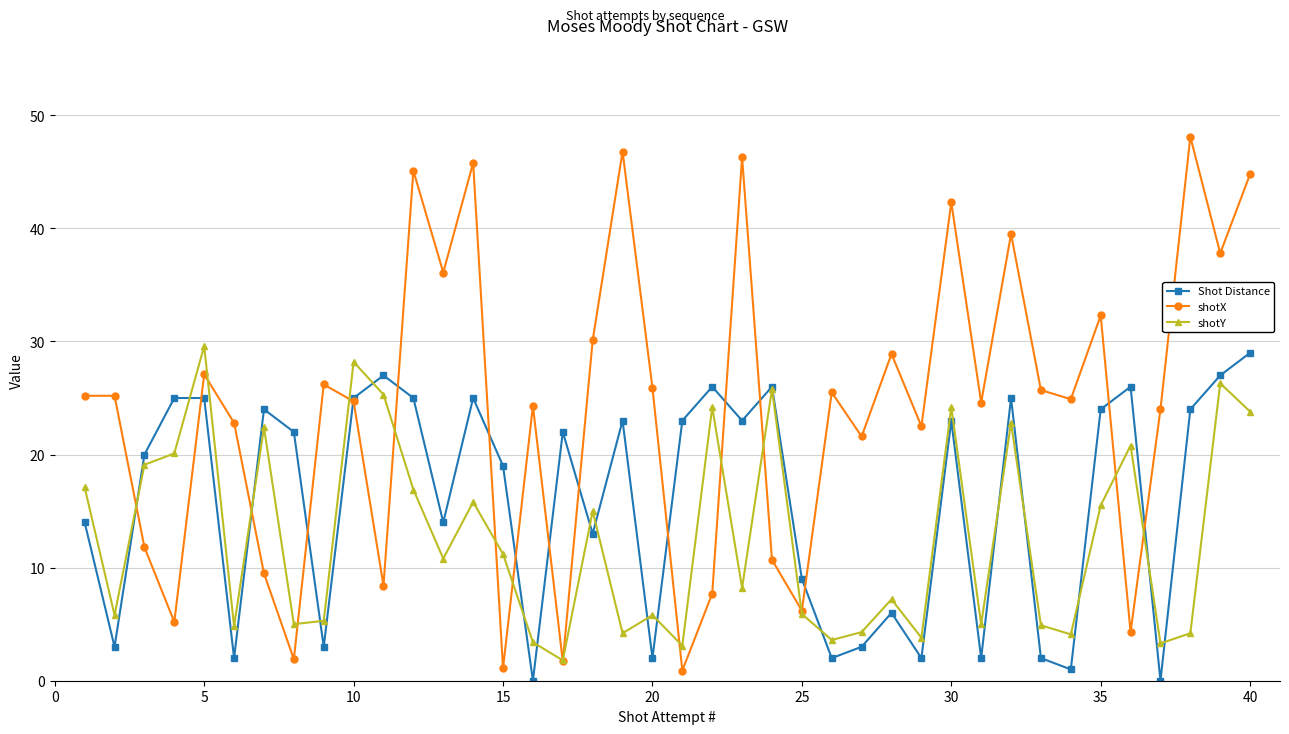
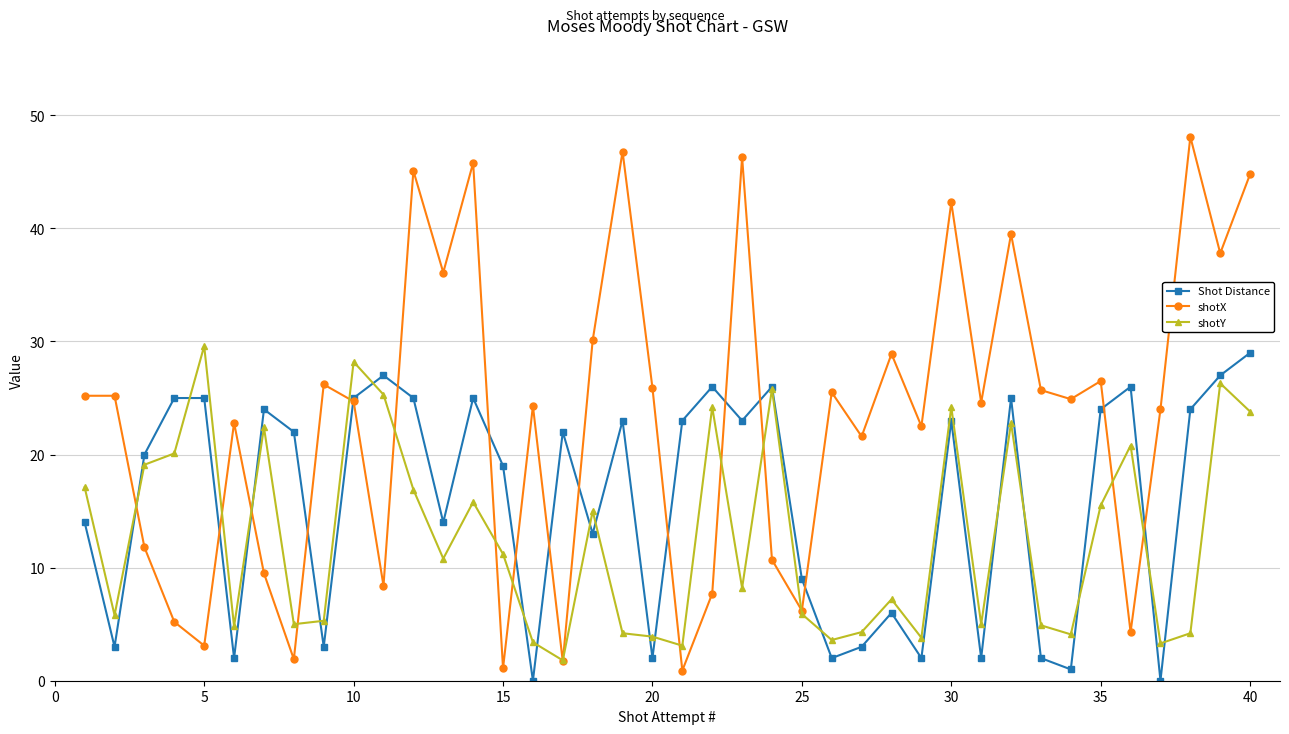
  {
    "Shot Distance": {
      "5": 25.0,
      "10": 25.0,
      "15": 19.0,
      "20": 2.0,
      "25": 9.0,
      "30": 23.0,
      "35": 24.0,
      "40": 29.0
    },
    "shotX": {
-     "5": 27.1,
+     "5": 3.1,
      "10": 24.7,
      "15": 1.1,
      "20": 25.9,
      "25": 6.2,
      "30": 42.3,
-     "35": 32.3,
+     "35": 26.5,
      "40": 44.8
    },
    "shotY": {
      "5": 29.6,
      "10": 28.2,
      "15": 11.2,
-     "20": 5.8,
+     "20": 3.9,
      "25": 5.9,
      "30": 24.2,
      "35": 15.5,
      "40": 23.8
    }
  }
